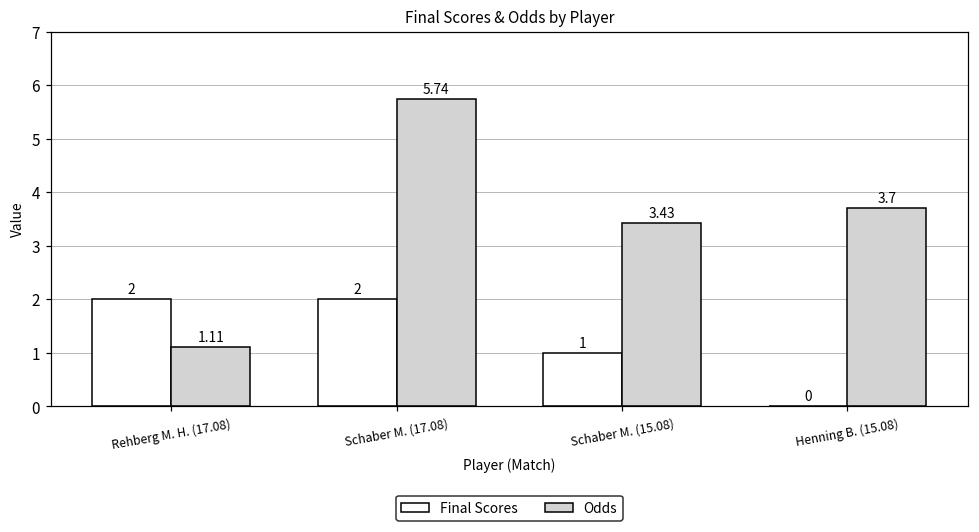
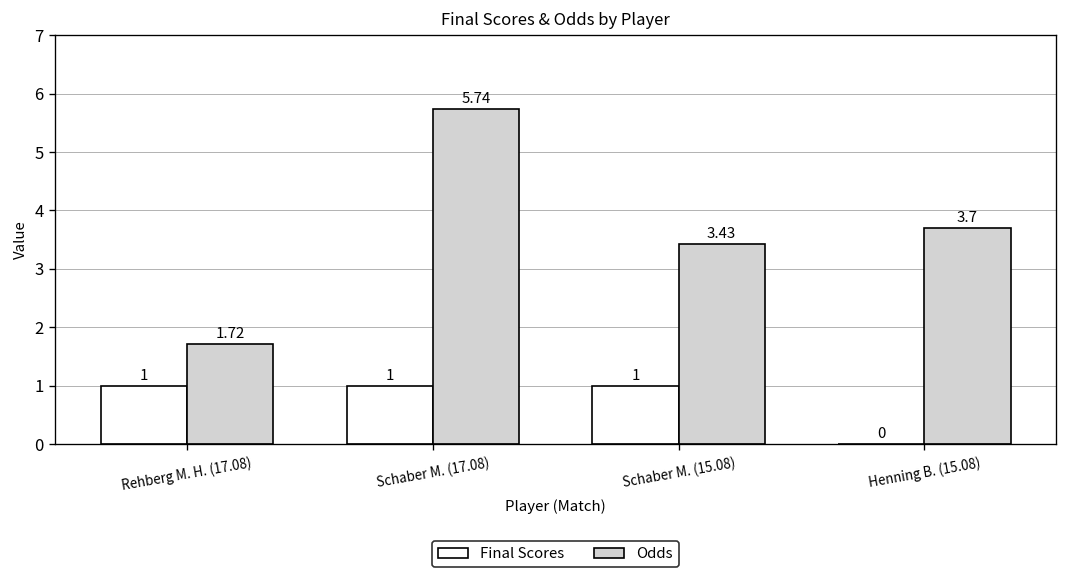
  {
    "Final Scores": {
-     "Rehberg M. H. (17.08)": 2,
-     "Schaber M. (17.08)": 2,
+     "Rehberg M. H. (17.08)": 1,
+     "Schaber M. (17.08)": 1,
      "Schaber M. (15.08)": 1,
      "Henning B. (15.08)": 0
    },
    "Odds": {
-     "Rehberg M. H. (17.08)": 1.11,
+     "Rehberg M. H. (17.08)": 1.72,
      "Schaber M. (17.08)": 5.74,
      "Schaber M. (15.08)": 3.43,
      "Henning B. (15.08)": 3.7
    }
  }
